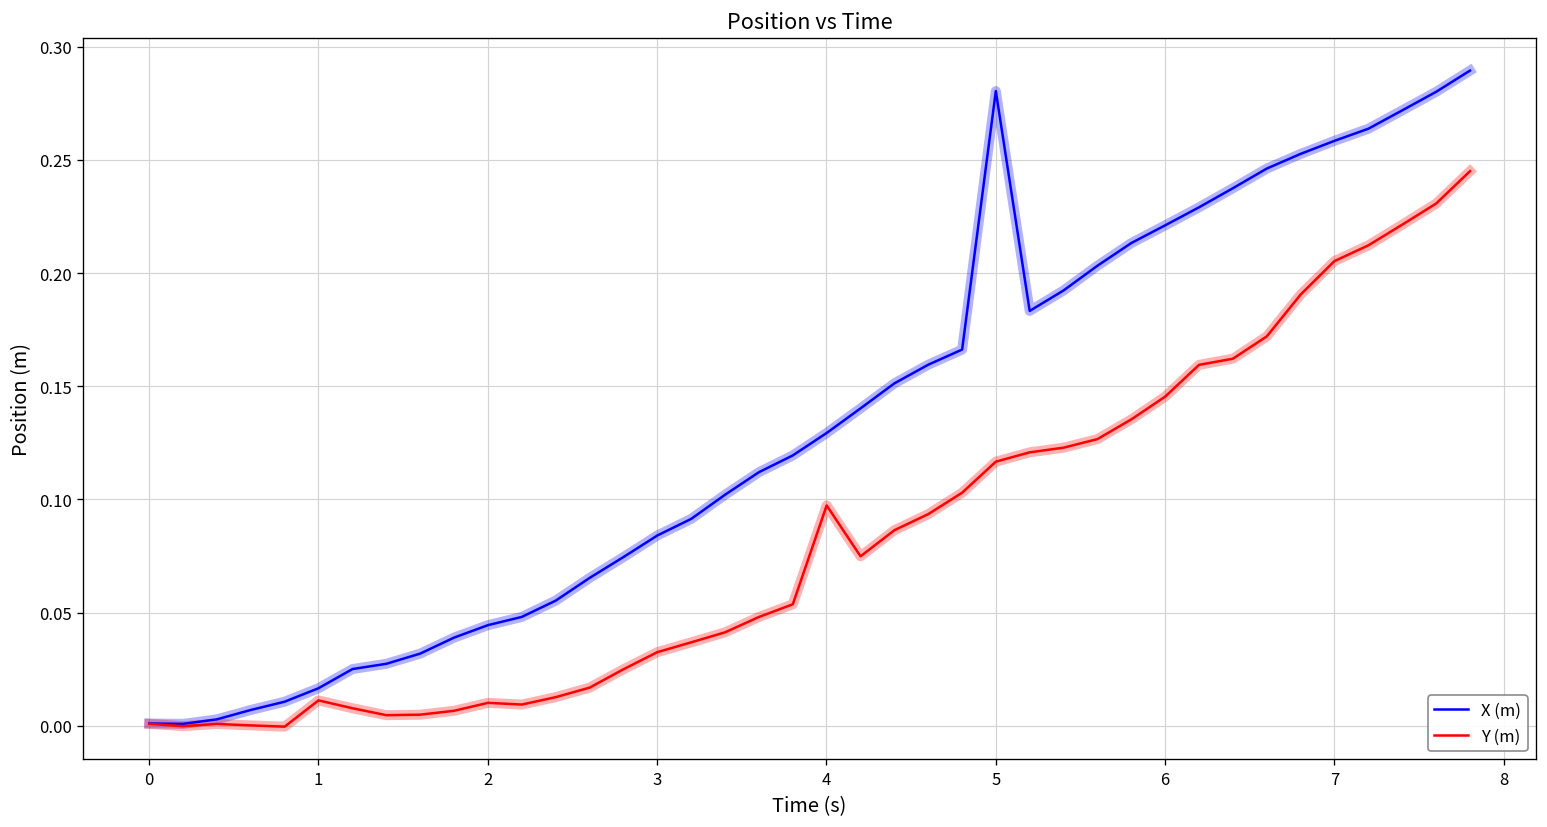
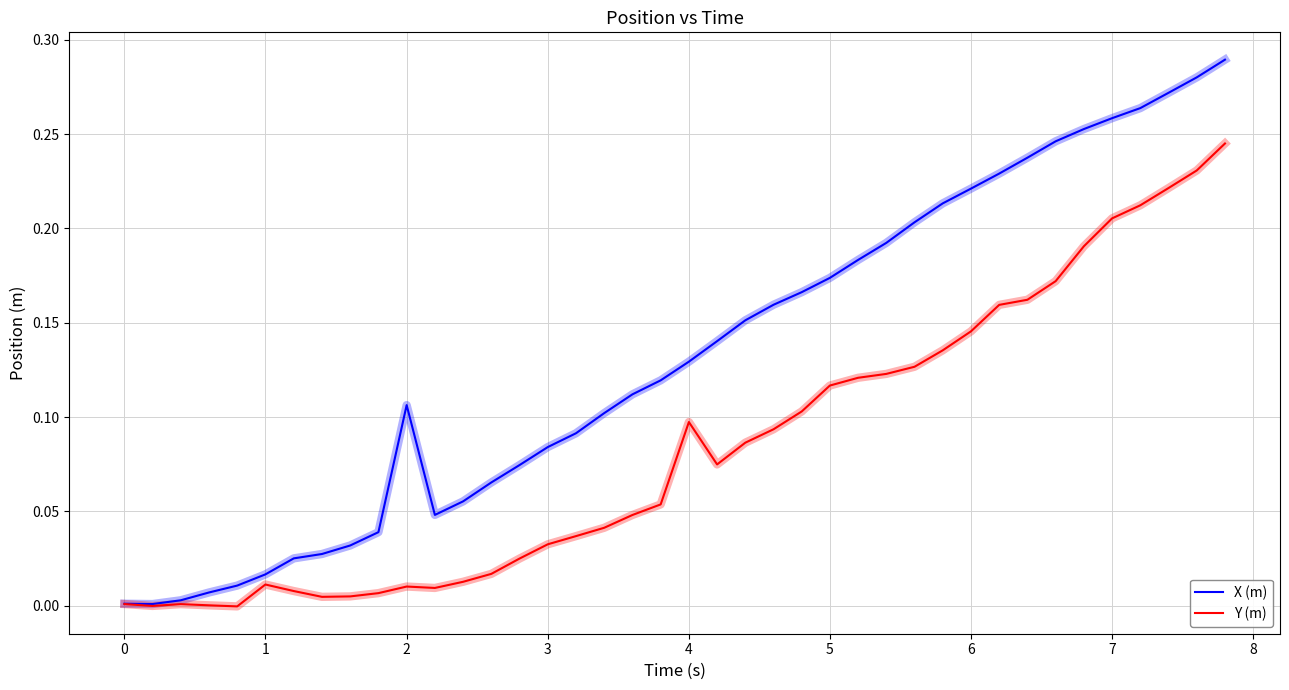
  {
    "X (m)": {
      "1": 0.017,
-     "2": 0.044,
+     "2": 0.106,
      "3": 0.084,
      "4": 0.129,
-     "5": 0.280,
+     "5": 0.174,
      "6": 0.221,
      "7": 0.258
    },
    "Y (m)": {
      "1": 0.011,
      "2": 0.010,
      "3": 0.033,
      "4": 0.097,
      "5": 0.117,
      "6": 0.145,
      "7": 0.205
    }
  }
